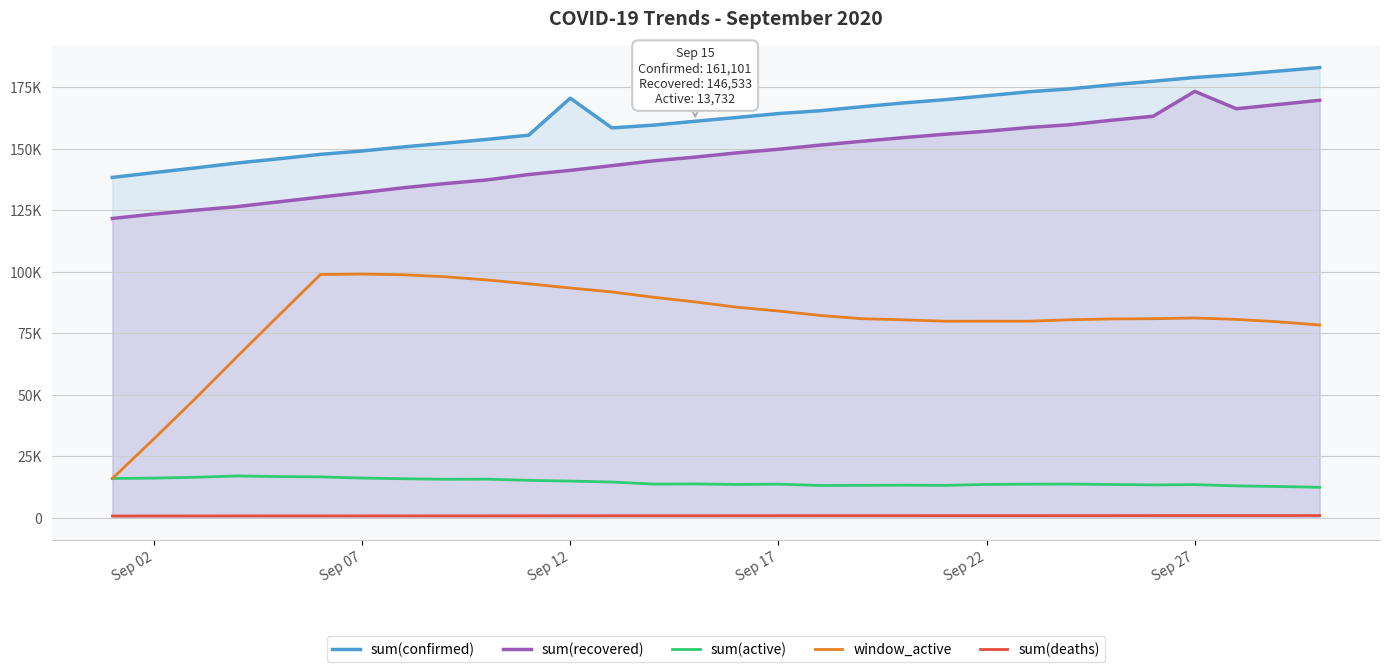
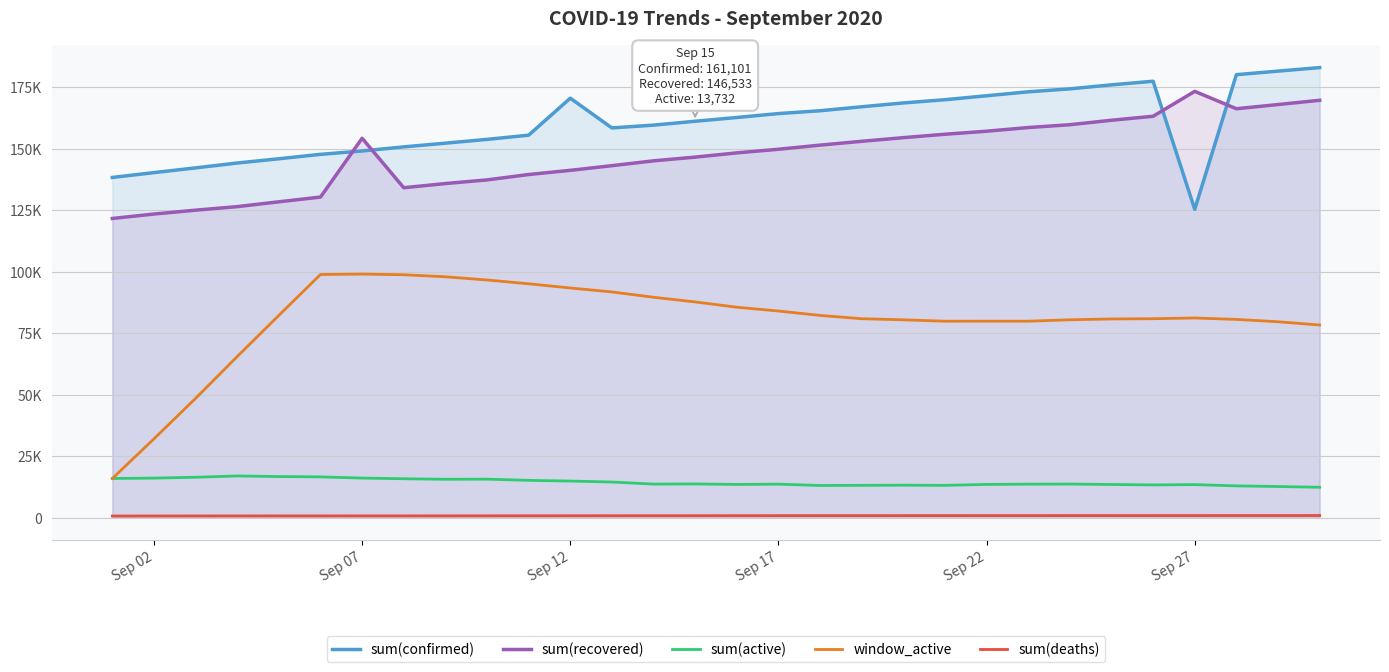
  {
    "sum(confirmed)": {
      "Sep 02": 140000,
      "Sep 07": 149000,
      "Sep 12": 170000,
      "Sep 17": 164000,
      "Sep 22": 171000,
-     "Sep 27": 179000
+     "Sep 27": 125000
    },
    "sum(recovered)": {
      "Sep 02": 123000,
-     "Sep 07": 132000,
+     "Sep 07": 154000,
      "Sep 12": 141000,
      "Sep 17": 150000,
      "Sep 22": 157000,
      "Sep 27": 173000
    },
    "sum(active)": {
      "Sep 02": 16000,
      "Sep 07": 16000,
      "Sep 12": 15000,
      "Sep 17": 14000,
      "Sep 22": 14000,
      "Sep 27": 13000
    }
  }
